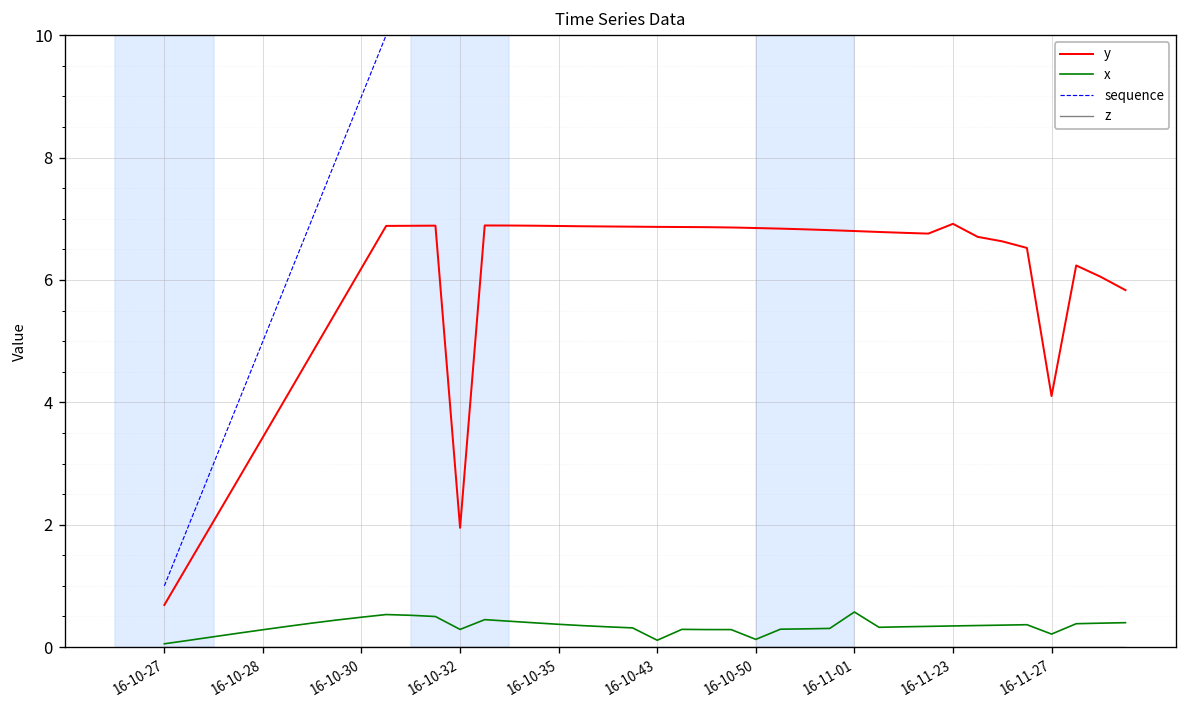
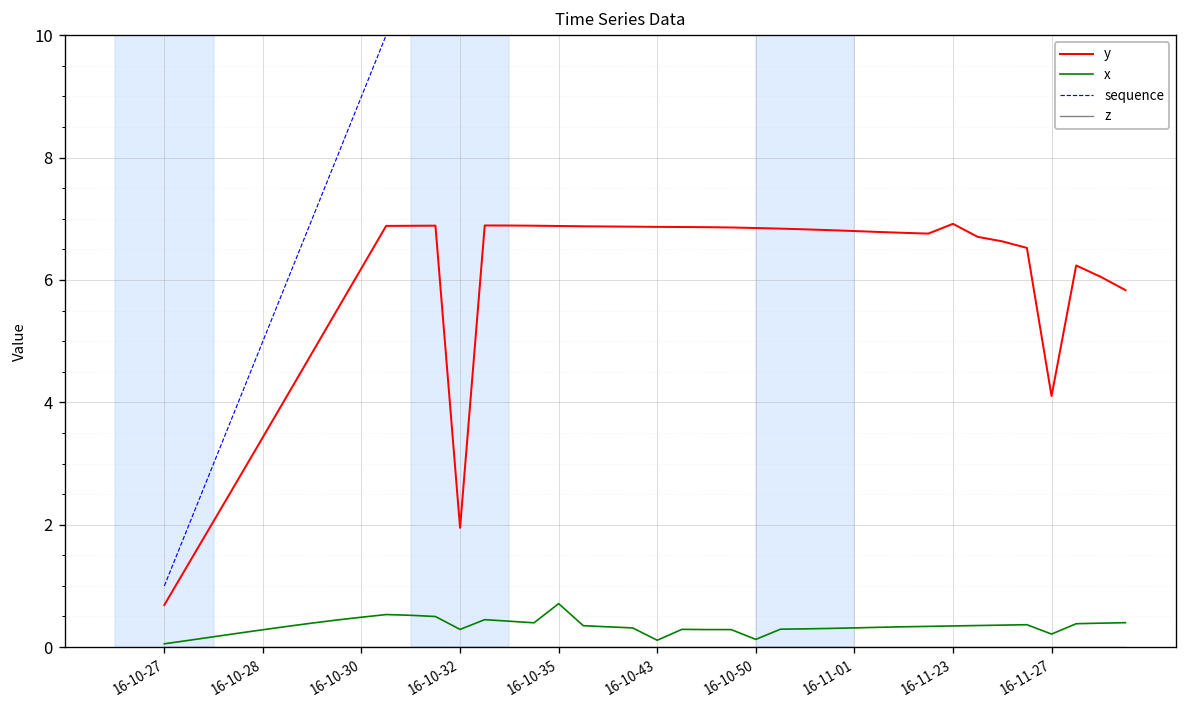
  {
    "y": {
      "16-10-32": 1.9,
      "16-10-35": 6.9,
      "16-10-43": 6.9,
      "16-10-50": 6.8,
      "16-11-01": 6.8,
      "16-11-23": 6.9,
      "16-11-27": 4.1
    },
    "x": {
      "16-10-32": 0.3,
-     "16-10-35": 0.4,
+     "16-10-35": 0.7,
      "16-10-43": 0.1,
      "16-10-50": 0.1,
-     "16-11-01": 0.6,
+     "16-11-01": 0.3,
      "16-11-23": 0.3,
      "16-11-27": 0.2
    },
    "z": {
      "16-10-32": 0.0,
      "16-10-35": 0.0,
      "16-10-43": 0.0,
      "16-10-50": 0.0,
      "16-11-01": 0.0,
      "16-11-23": 0.0,
      "16-11-27": 0.0
    }
  }
